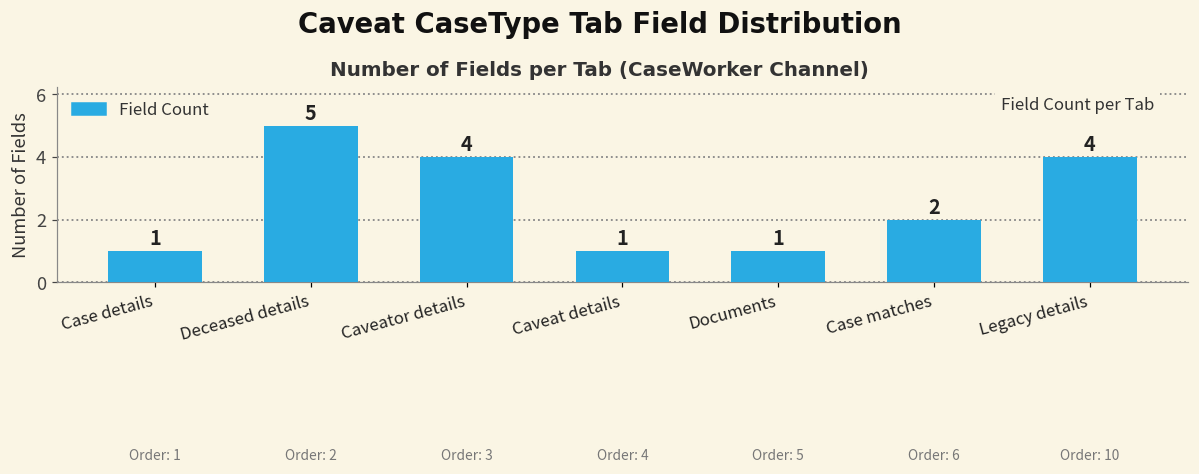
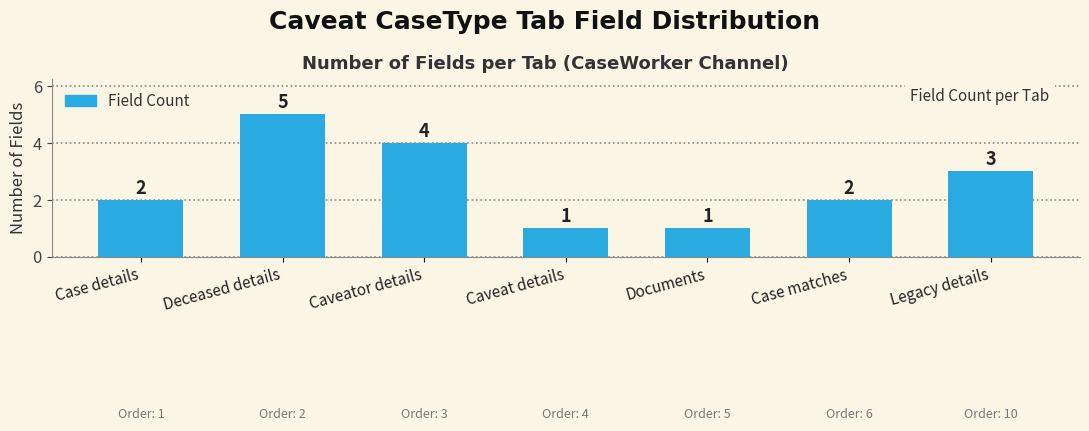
  {
-   "Case details": 1,
+   "Case details": 2,
    "Deceased details": 5,
    "Caveator details": 4,
    "Caveat details": 1,
    "Documents": 1,
    "Case matches": 2,
-   "Legacy details": 4
+   "Legacy details": 3
  }
